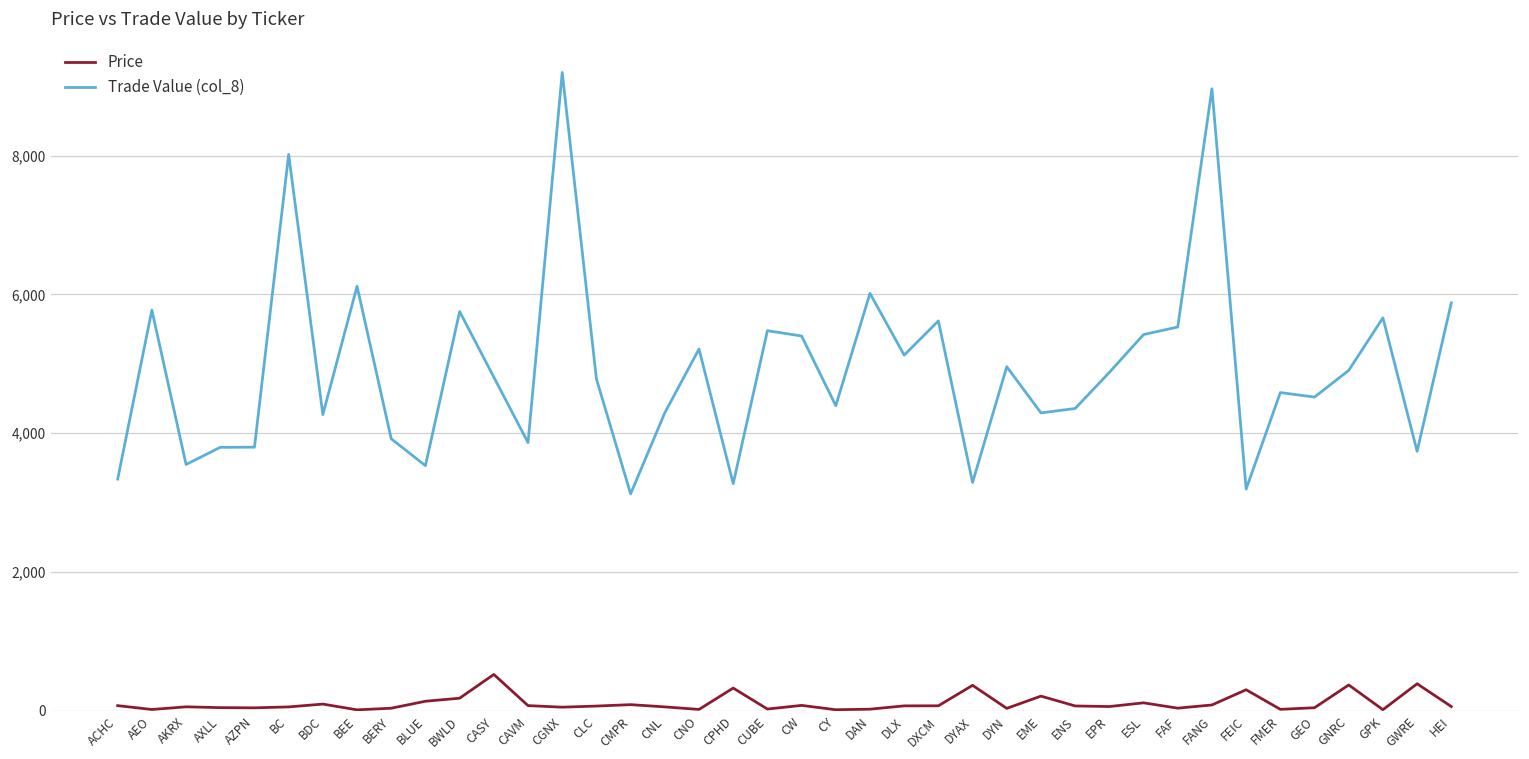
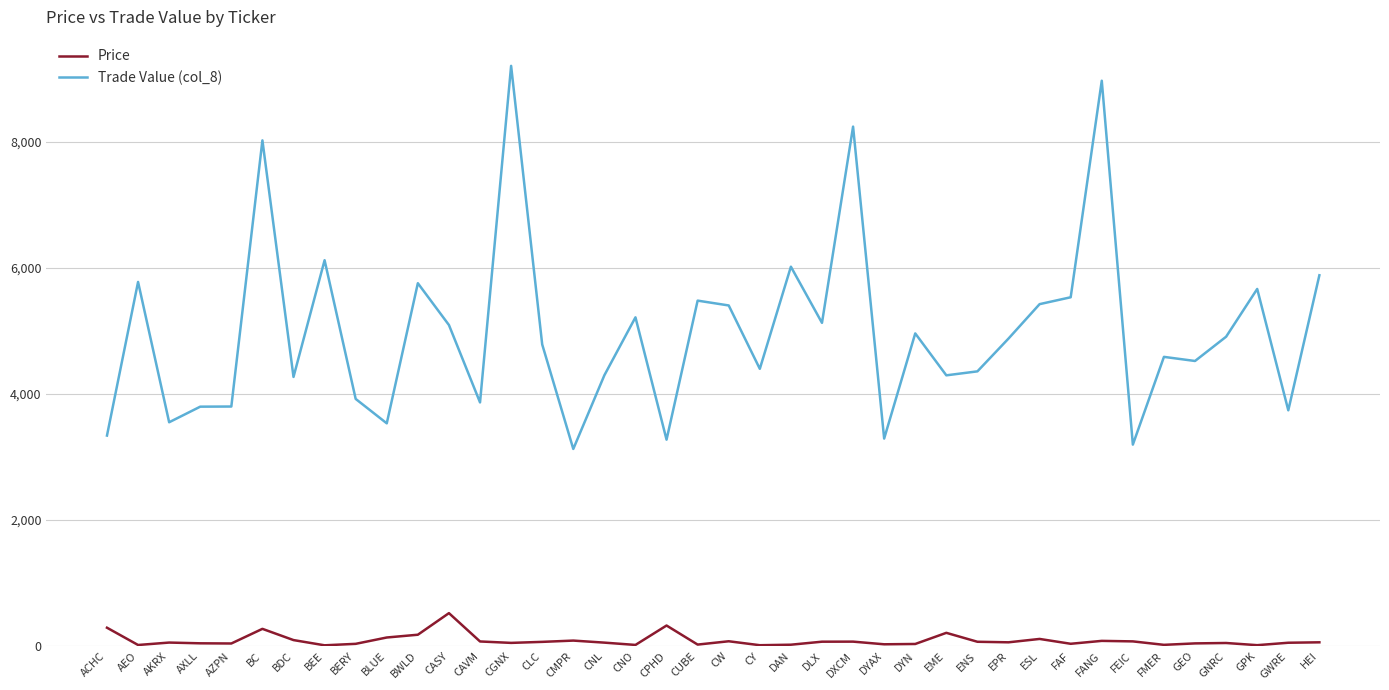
  {
    "Price": {
-     "ACHC": "100",
+     "ACHC": "300",
      "AEO": "0",
      "AKRX": "100",
      "AXLL": "0",
      "AZPN": "0",
-     "BC": "100",
+     "BC": "300",
      "BDC": "100",
      "BEE": "0",
      "BERY": "0",
      "BLUE": "100",
      "BWLD": "200",
      "CASY": "500",
      "CAVM": "100",
      "CGNX": "100",
      "CLC": "100",
      "CMPR": "100",
      "CNL": "100",
      "CNO": "0",
      "CPHD": "300",
      "CUBE": "0",
      "CW": "100",
      "CY": "0",
      "DAN": "0",
      "DLX": "100",
      "DXCM": "100",
-     "DYAX": "400",
+     "DYAX": "0",
      "DYN": "0",
      "EME": "200",
      "ENS": "100",
      "EPR": "100",
      "ESL": "100",
      "FAF": "0",
      "FANG": "100",
-     "FEIC": "300",
+     "FEIC": "100",
      "FMER": "0",
      "GEO": "0",
-     "GNRC": "400",
+     "GNRC": "0",
      "GPK": "0",
-     "GWRE": "400",
+     "GWRE": "100",
      "HEI": "100"
    },
    "Trade Value (col_8)": {
      "ACHC": "3,300",
      "AEO": "5,800",
      "AKRX": "3,500",
      "AXLL": "3,800",
      "AZPN": "3,800",
      "BC": "8,000",
      "BDC": "4,300",
      "BEE": "6,100",
      "BERY": "3,900",
      "BLUE": "3,500",
      "BWLD": "5,800",
-     "CASY": "4,800",
+     "CASY": "5,100",
      "CAVM": "3,900",
      "CGNX": "9,200",
      "CLC": "4,800",
      "CMPR": "3,100",
      "CNL": "4,300",
      "CNO": "5,200",
      "CPHD": "3,300",
      "CUBE": "5,500",
      "CW": "5,400",
      "CY": "4,400",
      "DAN": "6,000",
      "DLX": "5,100",
-     "DXCM": "5,600",
+     "DXCM": "8,200",
      "DYAX": "3,300",
      "DYN": "5,000",
      "EME": "4,300",
      "ENS": "4,400",
      "EPR": "4,900",
      "ESL": "5,400",
      "FAF": "5,500",
      "FANG": "9,000",
      "FEIC": "3,200",
      "FMER": "4,600",
      "GEO": "4,500",
      "GNRC": "4,900",
      "GPK": "5,700",
      "GWRE": "3,700",
      "HEI": "5,900"
    }
  }
